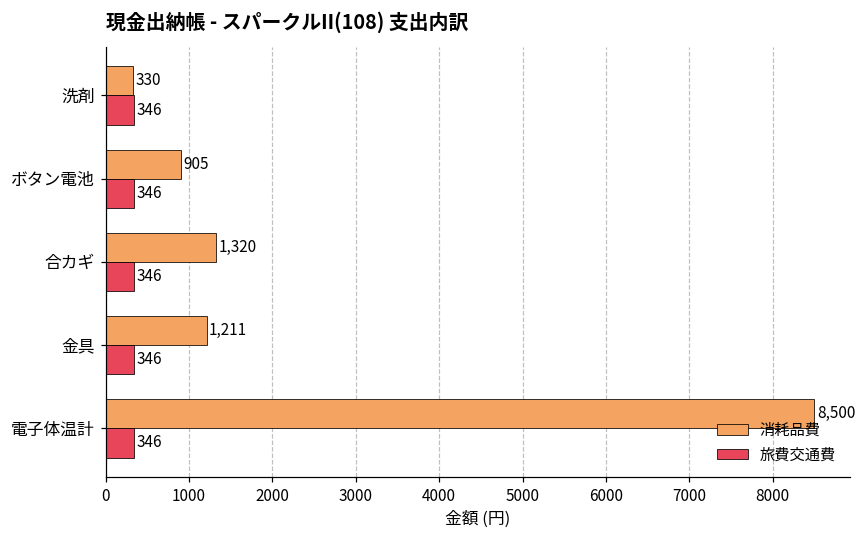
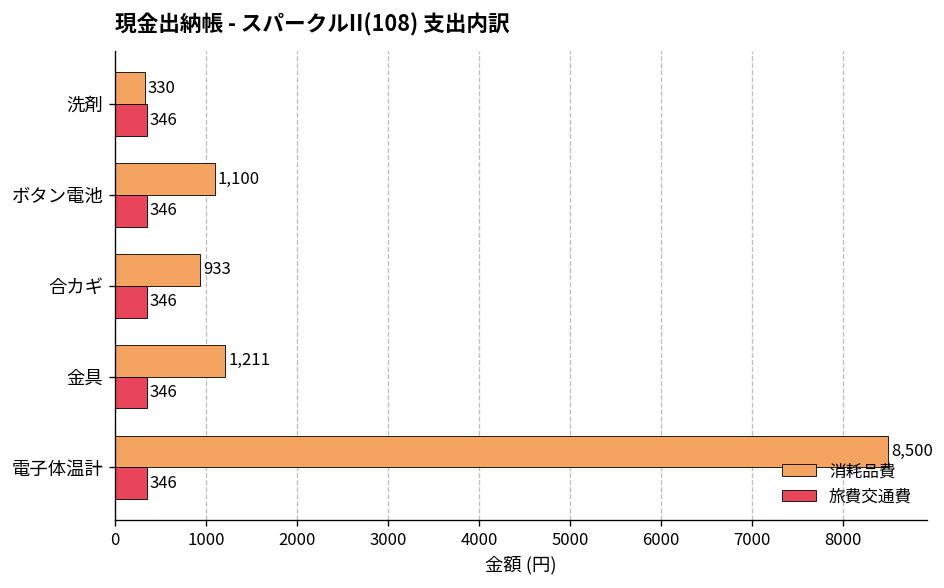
  {
    "消耗品費": {
      "洗剤": "330",
-     "ボタン電池": "905",
-     "合カギ": "1,320",
+     "ボタン電池": "1,100",
+     "合カギ": "933",
      "金具": "1,211",
      "電子体温計": "8,500"
    },
    "旅費交通費": {
      "洗剤": "346",
      "ボタン電池": "346",
      "合カギ": "346",
      "金具": "346",
      "電子体温計": "346"
    }
  }
